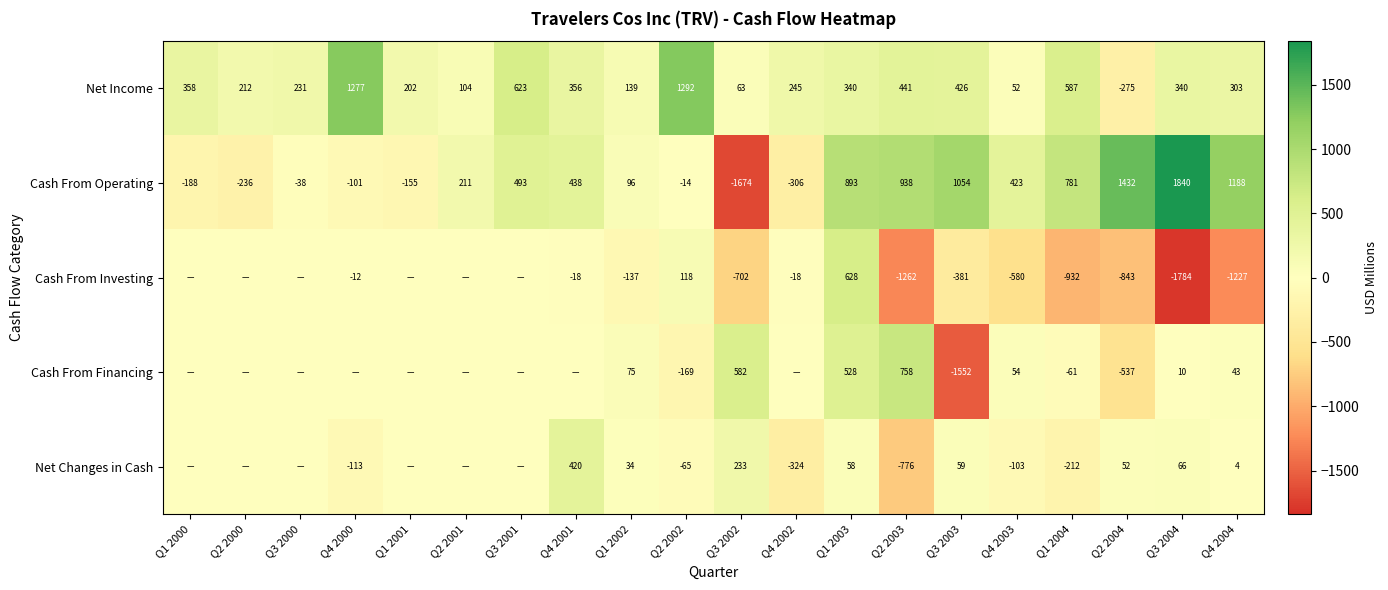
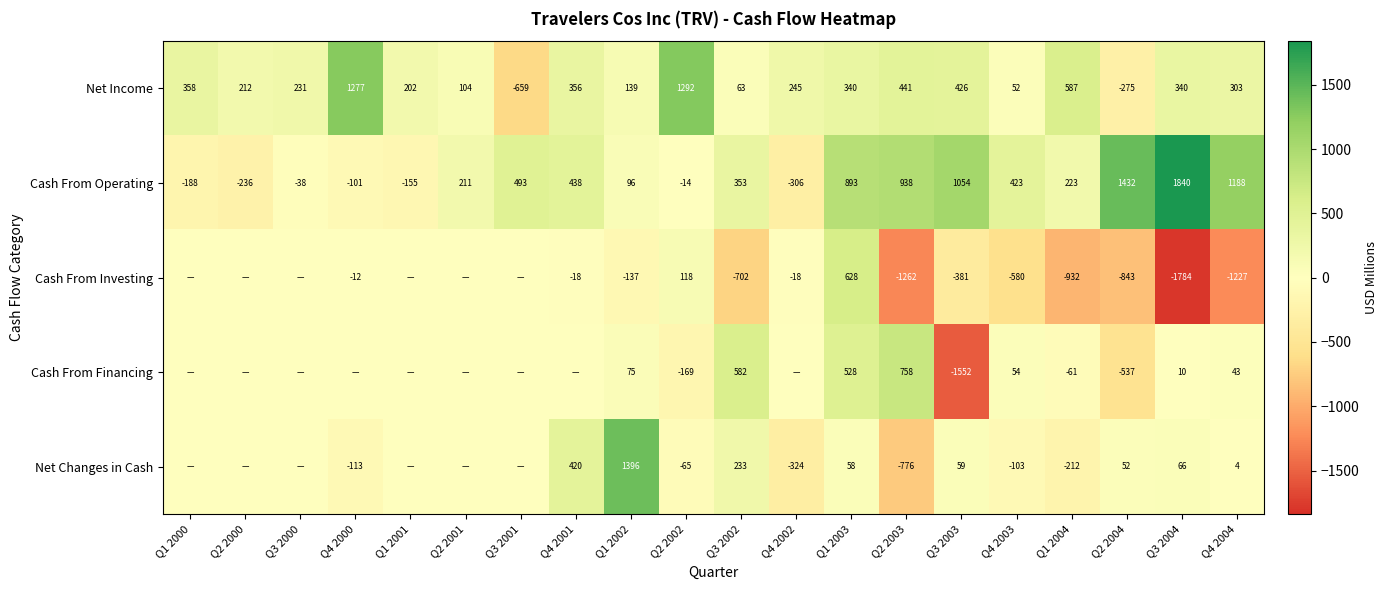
  {
    "Net Income": {
      "Q1 2000": 358,
      "Q2 2000": 212,
      "Q3 2000": 231,
      "Q4 2000": 1277,
      "Q1 2001": 202,
      "Q2 2001": 104,
-     "Q3 2001": 623,
+     "Q3 2001": -659,
      "Q4 2001": 356,
      "Q1 2002": 139,
      "Q2 2002": 1292,
      "Q3 2002": 63,
      "Q4 2002": 245,
      "Q1 2003": 340,
      "Q2 2003": 441,
      "Q3 2003": 426,
      "Q4 2003": 52,
      "Q1 2004": 587,
      "Q2 2004": -275,
      "Q3 2004": 340,
      "Q4 2004": 303
    },
    "Cash From Operating": {
      "Q1 2000": -188,
      "Q2 2000": -236,
      "Q3 2000": -38,
      "Q4 2000": -101,
      "Q1 2001": -155,
      "Q2 2001": 211,
      "Q3 2001": 493,
      "Q4 2001": 438,
      "Q1 2002": 96,
      "Q2 2002": -14,
-     "Q3 2002": -1674,
+     "Q3 2002": 353,
      "Q4 2002": -306,
      "Q1 2003": 893,
      "Q2 2003": 938,
      "Q3 2003": 1054,
      "Q4 2003": 423,
-     "Q1 2004": 781,
+     "Q1 2004": 223,
      "Q2 2004": 1432,
      "Q3 2004": 1840,
      "Q4 2004": 1188
    },
    "Cash From Investing": {
      "Q4 2000": -12,
      "Q4 2001": -18,
      "Q1 2002": -137,
      "Q2 2002": 118,
      "Q3 2002": -702,
      "Q4 2002": -18,
      "Q1 2003": 628,
      "Q2 2003": -1262,
      "Q3 2003": -381,
      "Q4 2003": -580,
      "Q1 2004": -932,
      "Q2 2004": -843,
      "Q3 2004": -1784,
      "Q4 2004": -1227
    },
    "Cash From Financing": {
      "Q1 2002": 75,
      "Q2 2002": -169,
      "Q3 2002": 582,
      "Q1 2003": 528,
      "Q2 2003": 758,
      "Q3 2003": -1552,
      "Q4 2003": 54,
      "Q1 2004": -61,
      "Q2 2004": -537,
      "Q3 2004": 10,
      "Q4 2004": 43
    },
    "Net Changes in Cash": {
      "Q4 2000": -113,
      "Q4 2001": 420,
-     "Q1 2002": 34,
+     "Q1 2002": 1396,
      "Q2 2002": -65,
      "Q3 2002": 233,
      "Q4 2002": -324,
      "Q1 2003": 58,
      "Q2 2003": -776,
      "Q3 2003": 59,
      "Q4 2003": -103,
      "Q1 2004": -212,
      "Q2 2004": 52,
      "Q3 2004": 66,
      "Q4 2004": 4
    }
  }
